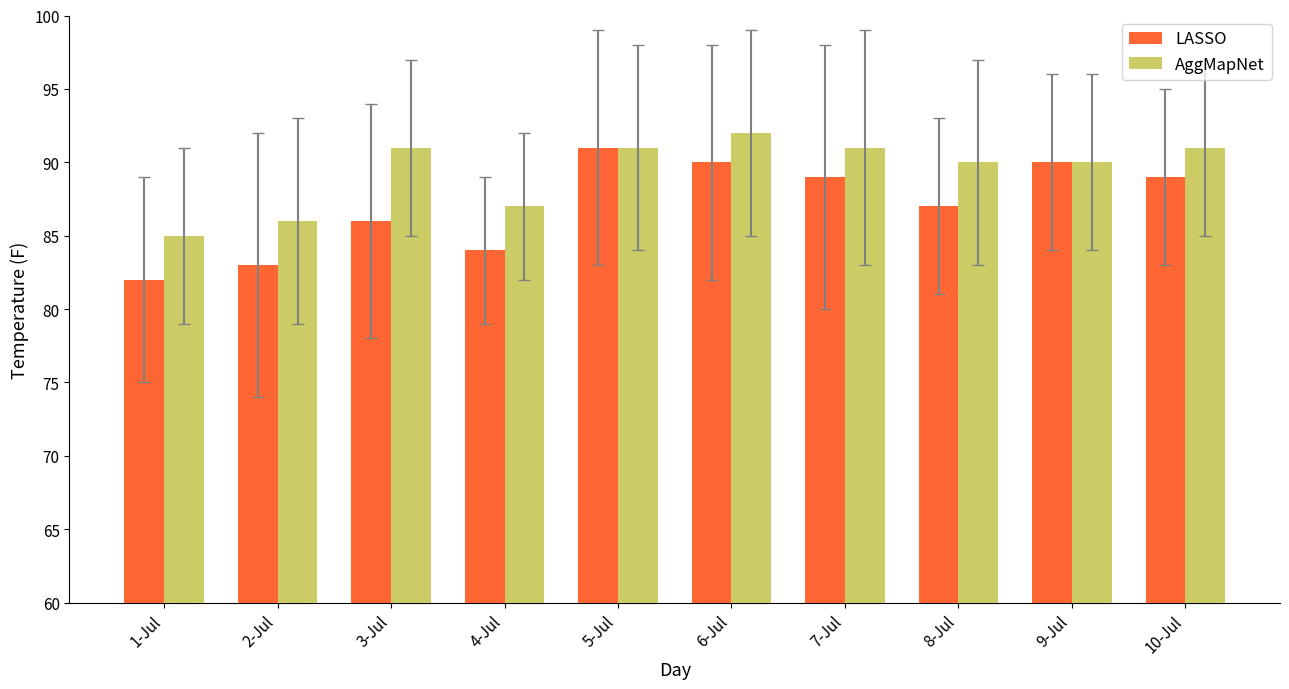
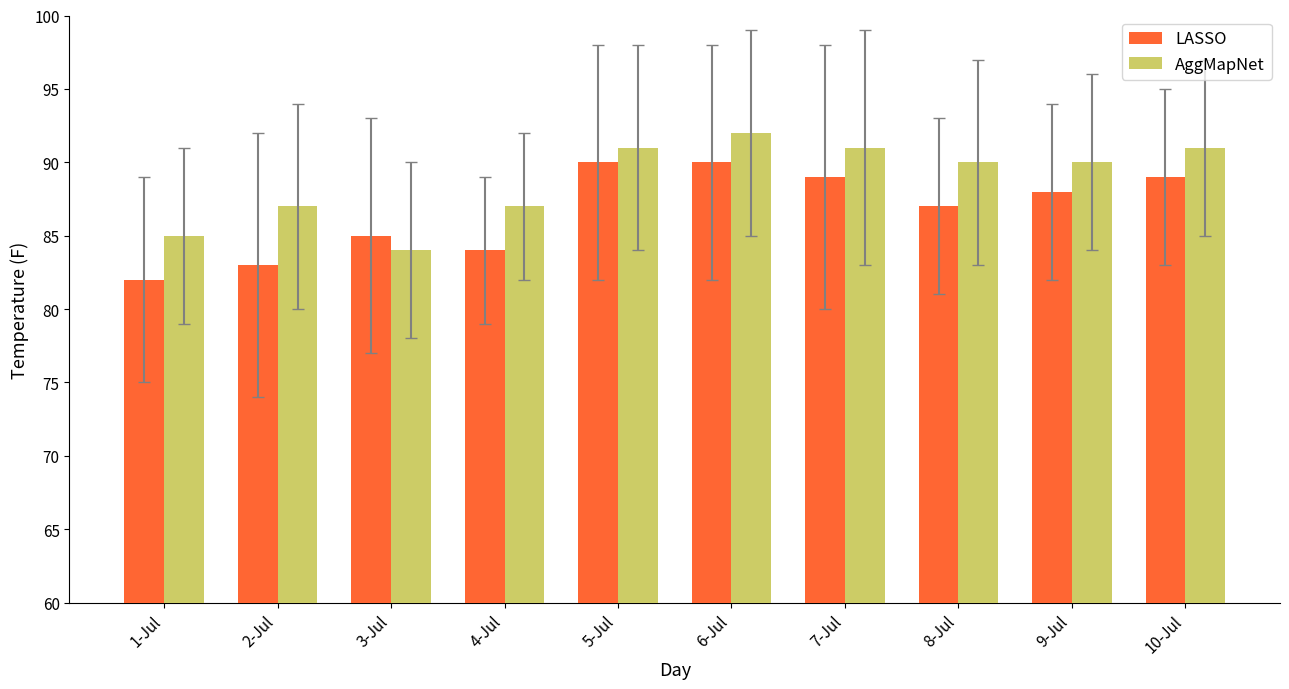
  {
    "LASSO": {
      "1-Jul": 82,
      "2-Jul": 83,
-     "3-Jul": 86,
+     "3-Jul": 85,
      "4-Jul": 84,
-     "5-Jul": 91,
+     "5-Jul": 90,
      "6-Jul": 90,
      "7-Jul": 89,
      "8-Jul": 87,
-     "9-Jul": 90,
+     "9-Jul": 88,
      "10-Jul": 89
    },
    "AggMapNet": {
      "1-Jul": 85,
-     "2-Jul": 86,
-     "3-Jul": 91,
+     "2-Jul": 87,
+     "3-Jul": 84,
      "4-Jul": 87,
      "5-Jul": 91,
      "6-Jul": 92,
      "7-Jul": 91,
      "8-Jul": 90,
      "9-Jul": 90,
      "10-Jul": 91
    }
  }
